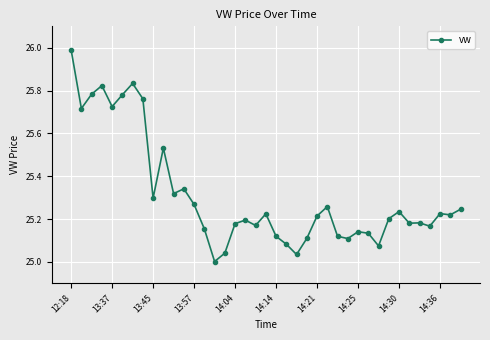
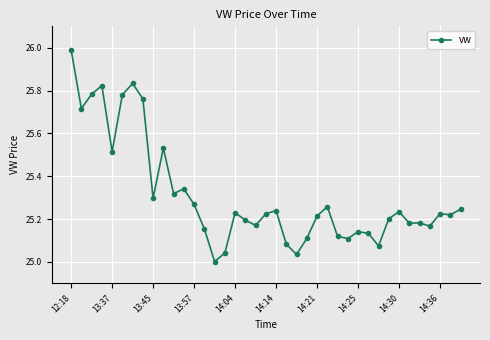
  {
    "12:18": 25.99,
-   "13:37": 25.73,
+   "13:37": 25.51,
    "13:45": 25.30,
    "13:57": 25.27,
-   "14:04": 25.18,
-   "14:14": 25.12,
+   "14:04": 25.23,
+   "14:14": 25.24,
    "14:21": 25.21,
    "14:25": 25.14,
    "14:30": 25.24,
    "14:36": 25.23
  }
